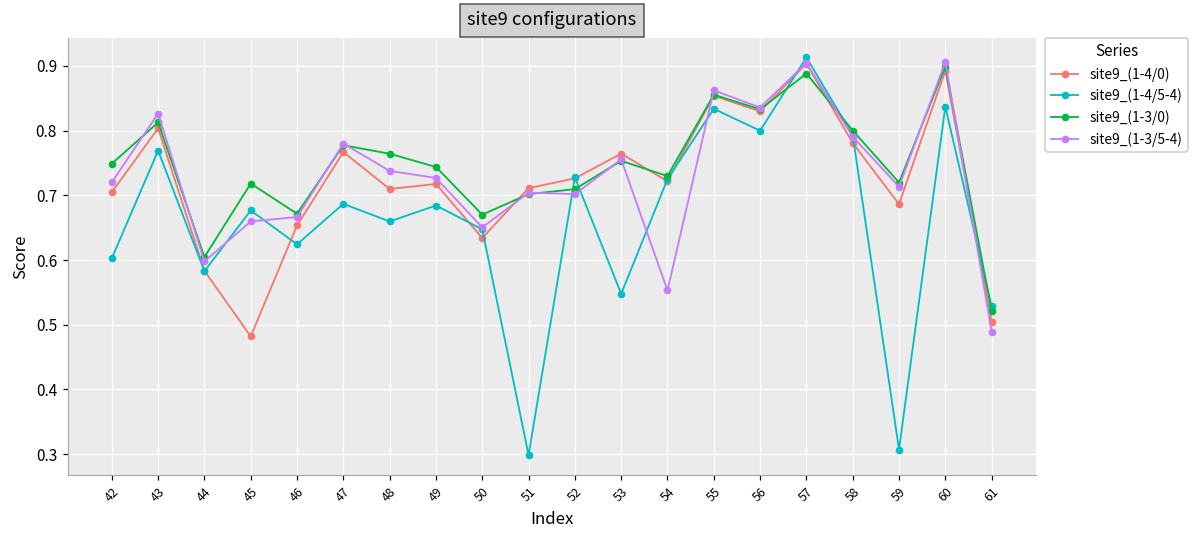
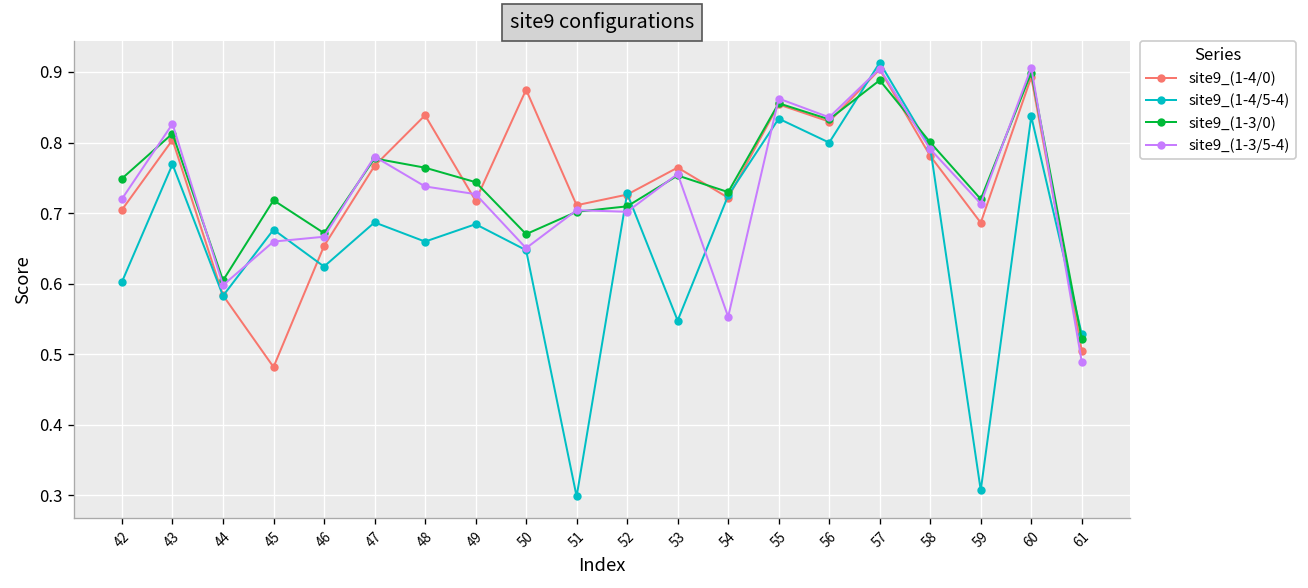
  {
    "site9_(1-4/0)": {
      "42": 0.70,
      "43": 0.80,
      "45": 0.48,
      "46": 0.65,
      "47": 0.77,
-     "48": 0.71,
+     "48": 0.84,
      "49": 0.72,
-     "50": 0.63,
+     "50": 0.87,
      "51": 0.71,
      "53": 0.76,
      "58": 0.78,
      "59": 0.69,
      "60": 0.89,
      "61": 0.50
    },
    "site9_(1-4/5-4)": {
      "42": 0.60,
      "43": 0.77,
      "45": 0.68,
      "46": 0.62,
      "47": 0.69,
      "48": 0.66,
      "49": 0.68,
      "51": 0.30,
      "53": 0.55,
      "55": 0.83,
      "56": 0.80,
      "57": 0.91,
      "59": 0.31,
      "60": 0.84,
      "61": 0.53
    },
    "site9_(1-3/0)": {
      "42": 0.75,
      "43": 0.81,
      "44": 0.60,
      "45": 0.72,
      "46": 0.67,
      "48": 0.76,
      "49": 0.74,
      "50": 0.67,
      "52": 0.71,
      "54": 0.73,
      "57": 0.89,
      "58": 0.80,
      "59": 0.72,
      "60": 0.90,
      "61": 0.52
    },
    "site9_(1-3/5-4)": {
      "42": 0.72,
      "43": 0.83,
      "44": 0.60,
      "45": 0.66,
      "46": 0.67,
      "48": 0.74,
      "49": 0.73,
      "52": 0.70,
      "54": 0.55,
      "55": 0.86,
      "59": 0.71,
      "60": 0.91,
      "61": 0.49
    }
  }
